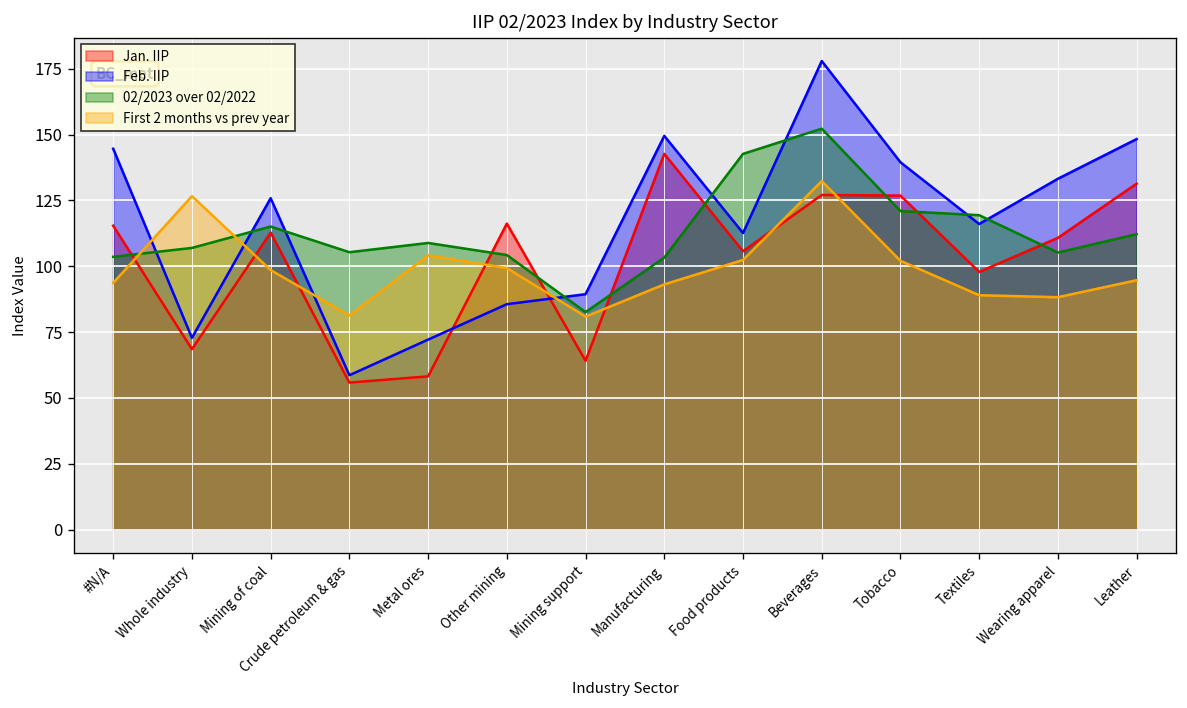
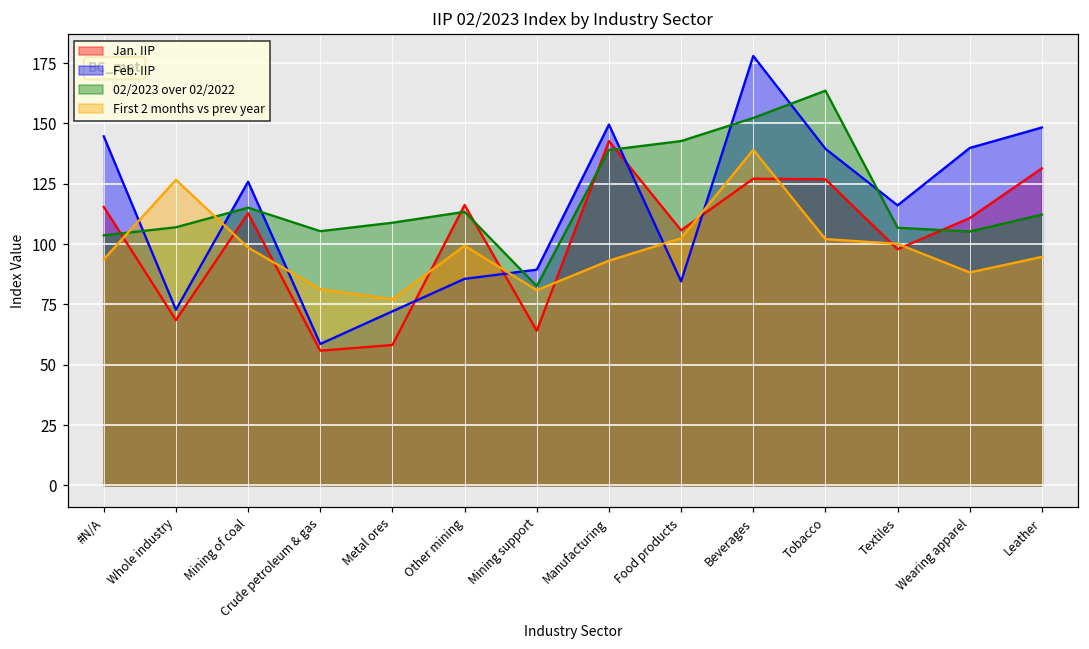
  {
    "Jan. IIP": {
      "#N/A": 115,
      "Whole industry": 69,
      "Mining of coal": 113,
      "Crude petroleum & gas": 56,
      "Metal ores": 58,
      "Other mining": 116,
      "Mining support": 64,
      "Manufacturing": 143,
      "Food products": 106,
      "Beverages": 127,
      "Tobacco": 127,
      "Textiles": 98,
      "Wearing apparel": 111,
      "Leather": 131
    },
    "Feb. IIP": {
      "#N/A": 145,
      "Whole industry": 73,
      "Mining of coal": 126,
      "Crude petroleum & gas": 59,
      "Metal ores": 72,
      "Other mining": 86,
      "Mining support": 89,
      "Manufacturing": 150,
-     "Food products": 113,
+     "Food products": 85,
      "Beverages": 178,
      "Tobacco": 140,
      "Textiles": 116,
-     "Wearing apparel": 133,
+     "Wearing apparel": 140,
      "Leather": 148
    },
    "02/2023 over 02/2022": {
      "#N/A": 104,
      "Whole industry": 107,
      "Mining of coal": 115,
      "Crude petroleum & gas": 105,
      "Metal ores": 109,
-     "Other mining": 104,
+     "Other mining": 113,
      "Mining support": 83,
-     "Manufacturing": 103,
+     "Manufacturing": 139,
      "Food products": 143,
      "Beverages": 152,
-     "Tobacco": 121,
-     "Textiles": 119,
+     "Tobacco": 164,
+     "Textiles": 107,
      "Wearing apparel": 105,
      "Leather": 112
    },
    "First 2 months vs prev year": {
      "#N/A": 94,
      "Whole industry": 127,
      "Mining of coal": 99,
      "Crude petroleum & gas": 81,
-     "Metal ores": 104,
+     "Metal ores": 77,
      "Other mining": 99,
      "Mining support": 81,
      "Manufacturing": 93,
      "Food products": 102,
-     "Beverages": 132,
+     "Beverages": 139,
      "Tobacco": 102,
-     "Textiles": 89,
+     "Textiles": 100,
      "Wearing apparel": 88,
      "Leather": 95
    }
  }
